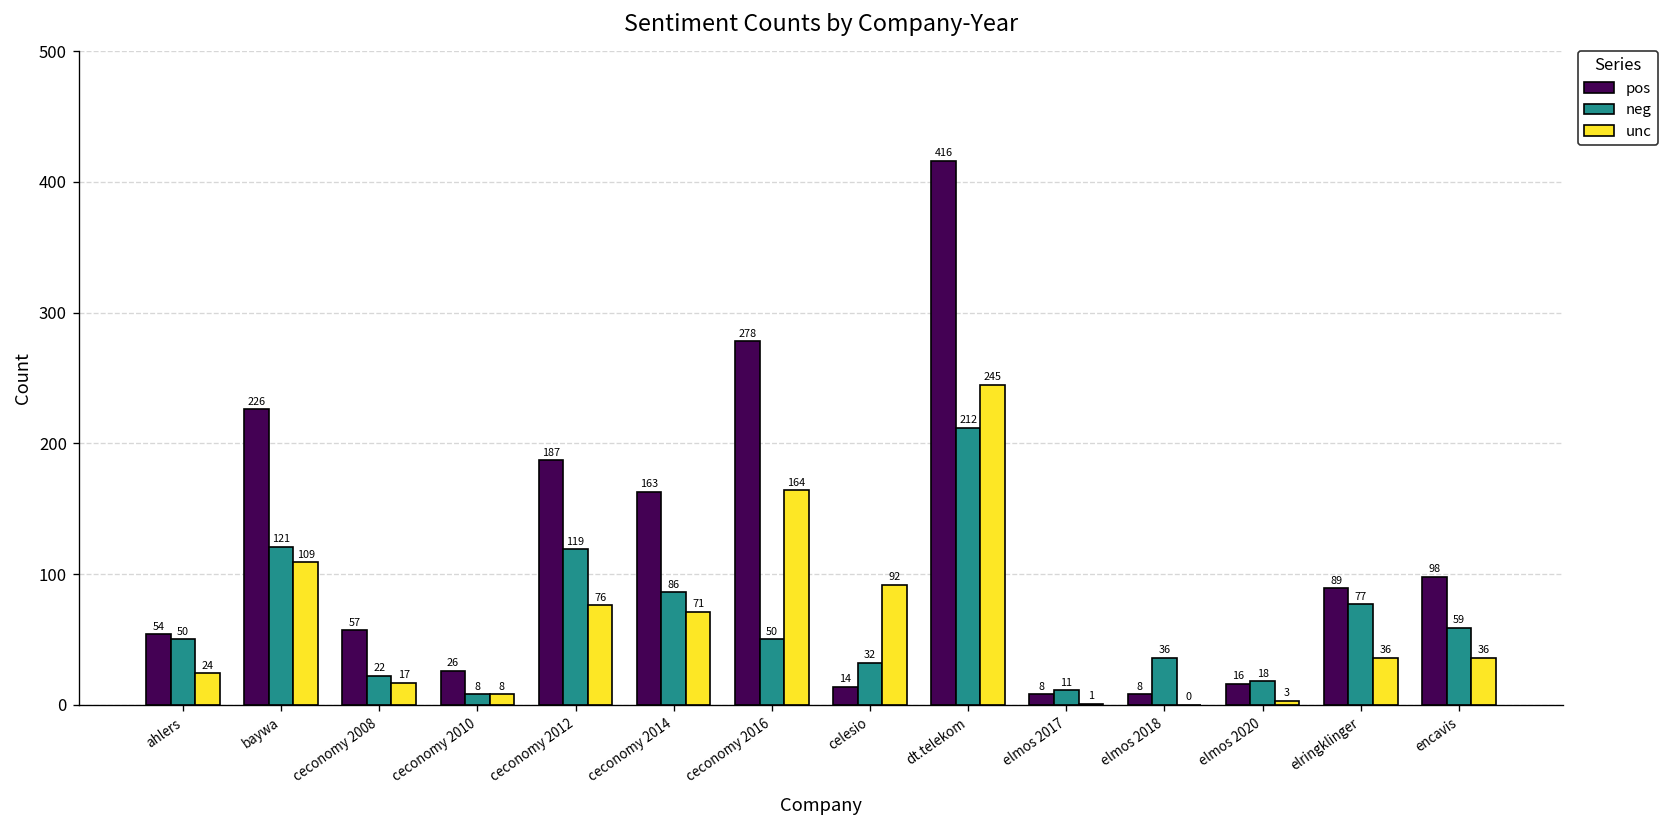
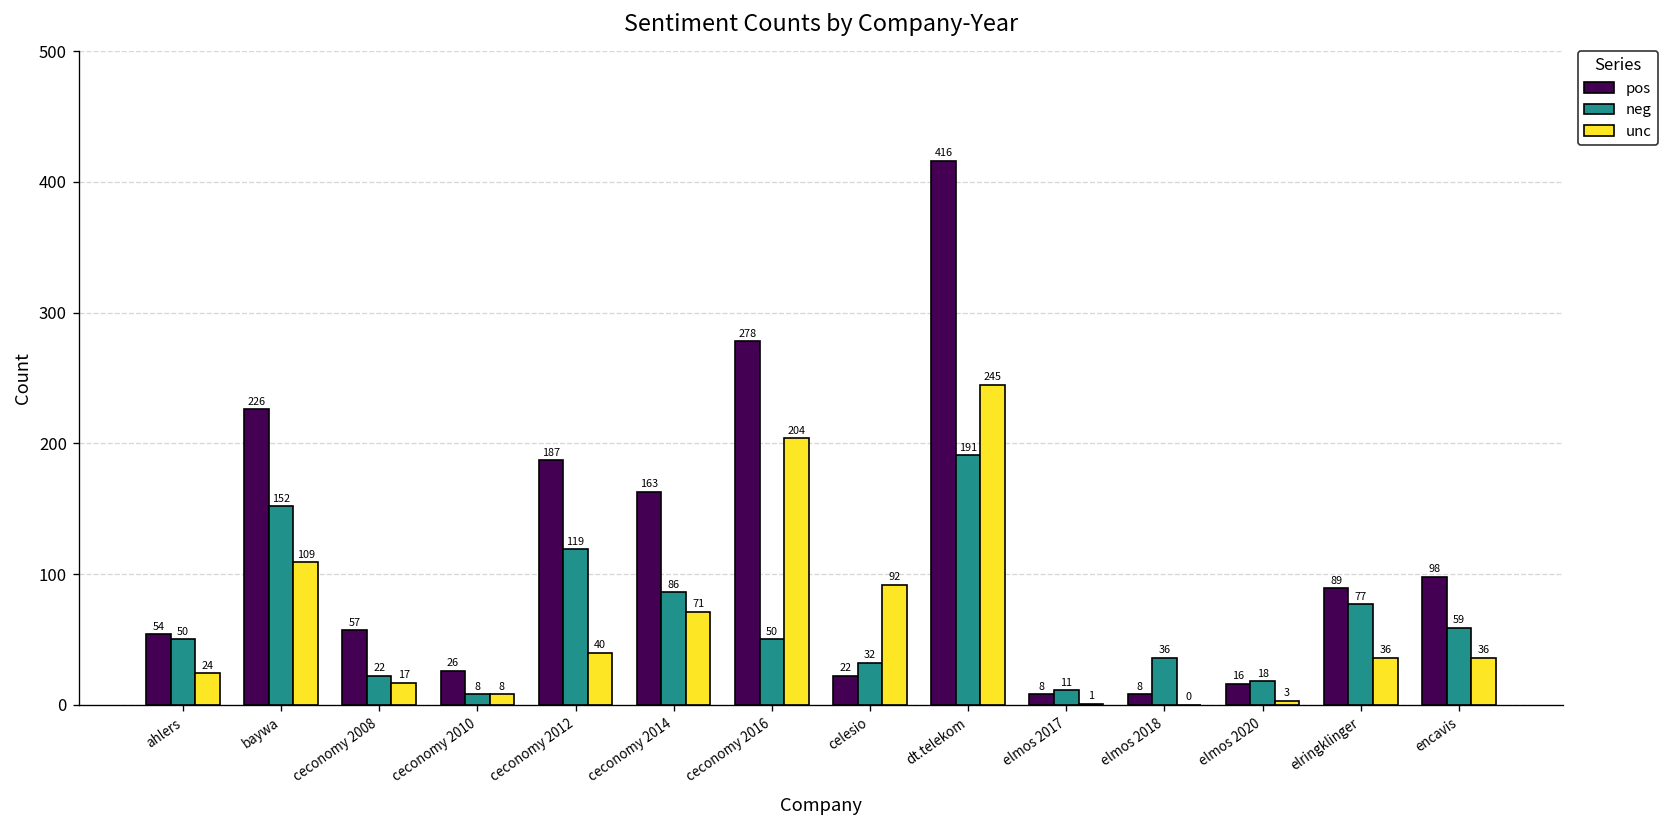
  {
    "pos": {
      "ahlers": 54,
      "baywa": 226,
      "ceconomy 2008": 57,
      "ceconomy 2010": 26,
      "ceconomy 2012": 187,
      "ceconomy 2014": 163,
      "ceconomy 2016": 278,
-     "celesio": 14,
+     "celesio": 22,
      "dt.telekom": 416,
      "elmos 2017": 8,
      "elmos 2018": 8,
      "elmos 2020": 16,
      "elringklinger": 89,
      "encavis": 98
    },
    "neg": {
      "ahlers": 50,
-     "baywa": 121,
+     "baywa": 152,
      "ceconomy 2008": 22,
      "ceconomy 2010": 8,
      "ceconomy 2012": 119,
      "ceconomy 2014": 86,
      "ceconomy 2016": 50,
      "celesio": 32,
-     "dt.telekom": 212,
+     "dt.telekom": 191,
      "elmos 2017": 11,
      "elmos 2018": 36,
      "elmos 2020": 18,
      "elringklinger": 77,
      "encavis": 59
    },
    "unc": {
      "ahlers": 24,
      "baywa": 109,
      "ceconomy 2008": 17,
      "ceconomy 2010": 8,
-     "ceconomy 2012": 76,
+     "ceconomy 2012": 40,
      "ceconomy 2014": 71,
-     "ceconomy 2016": 164,
+     "ceconomy 2016": 204,
      "celesio": 92,
      "dt.telekom": 245,
      "elmos 2017": 1,
      "elmos 2018": 0,
      "elmos 2020": 3,
      "elringklinger": 36,
      "encavis": 36
    }
  }
